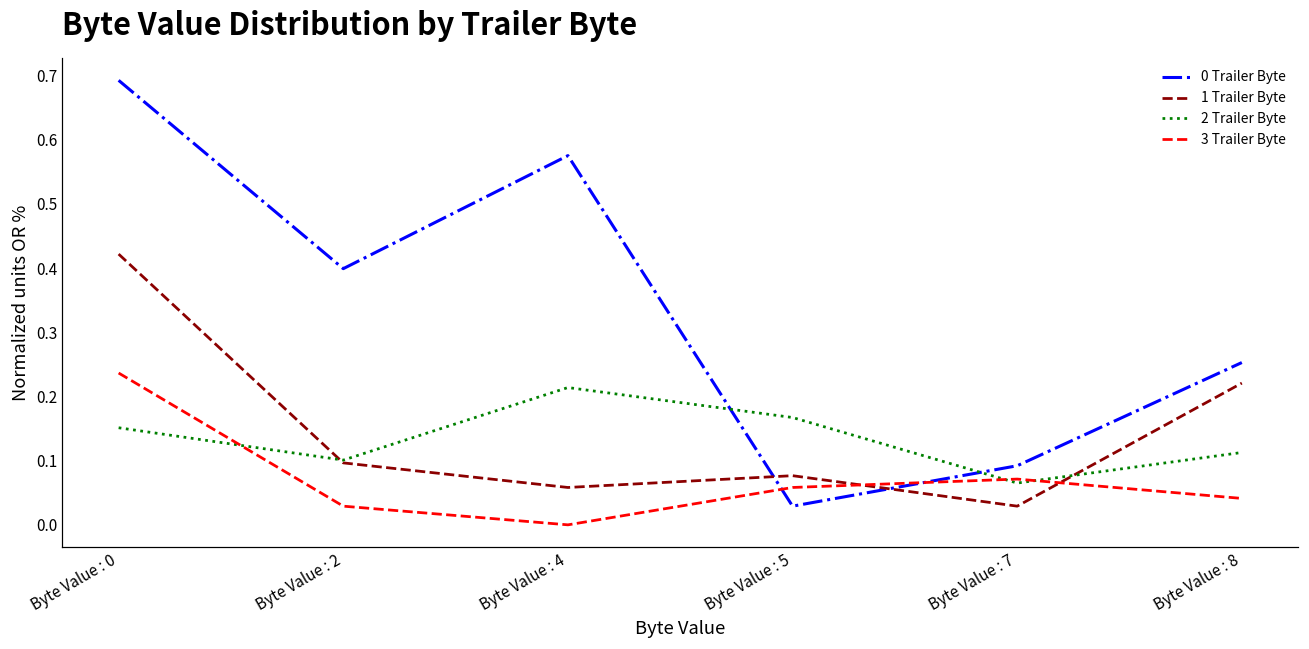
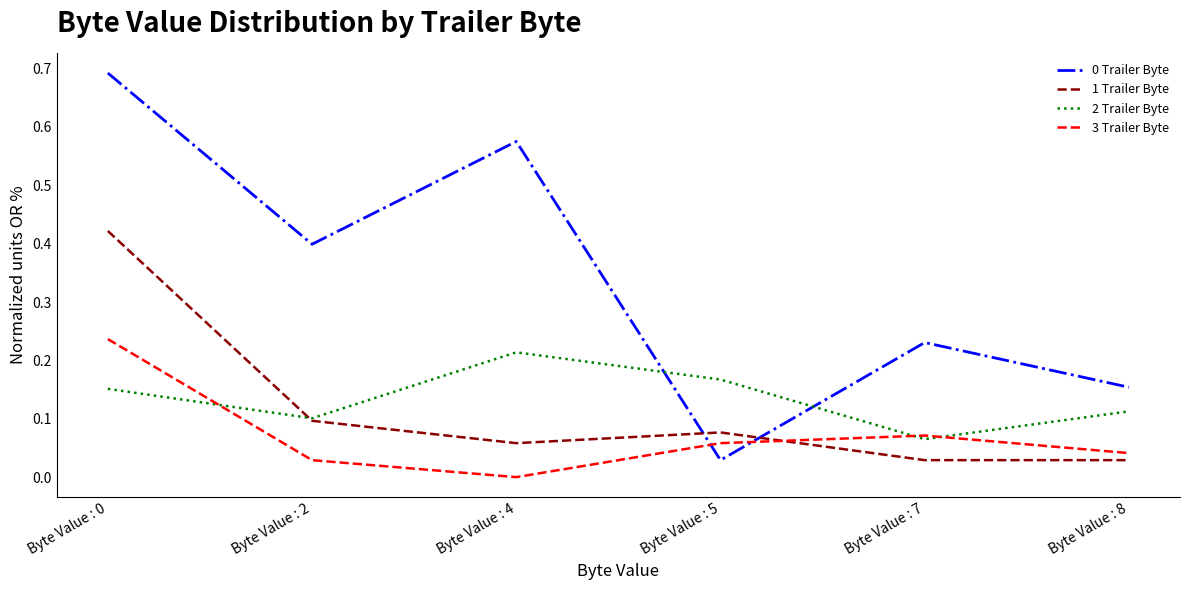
  {
    "0 Trailer Byte": {
      "Byte Value : 0": 0.69,
      "Byte Value : 2": 0.40,
      "Byte Value : 4": 0.58,
      "Byte Value : 5": 0.03,
-     "Byte Value : 7": 0.09,
-     "Byte Value : 8": 0.25
+     "Byte Value : 7": 0.23,
+     "Byte Value : 8": 0.15
    },
    "1 Trailer Byte": {
      "Byte Value : 0": 0.42,
      "Byte Value : 4": 0.06,
      "Byte Value : 5": 0.08,
      "Byte Value : 7": 0.03,
-     "Byte Value : 8": 0.22
+     "Byte Value : 8": 0.03
    },
    "2 Trailer Byte": {
      "Byte Value : 0": 0.15,
      "Byte Value : 4": 0.21,
      "Byte Value : 5": 0.17,
      "Byte Value : 7": 0.07,
      "Byte Value : 8": 0.11
    },
    "3 Trailer Byte": {
      "Byte Value : 0": 0.24,
      "Byte Value : 2": 0.03,
      "Byte Value : 4": 0.00,
      "Byte Value : 5": 0.06,
      "Byte Value : 7": 0.07,
      "Byte Value : 8": 0.04
    }
  }
